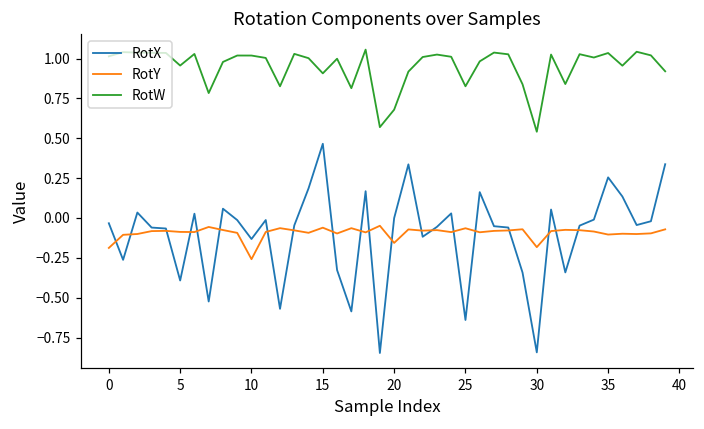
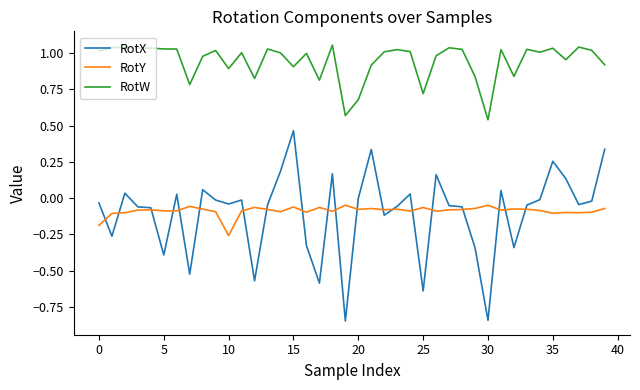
  {
    "RotX": {
      "0": -0.03,
      "5": -0.39,
-     "10": -0.13,
+     "10": -0.04,
      "15": 0.47,
      "20": 0.00,
      "25": -0.64,
      "30": -0.84,
      "35": 0.25
    },
    "RotY": {
      "0": -0.19,
      "5": -0.09,
      "10": -0.26,
      "15": -0.06,
-     "20": -0.16,
+     "20": -0.08,
      "25": -0.06,
-     "30": -0.18,
+     "30": -0.05,
      "35": -0.10
    },
    "RotW": {
-     "5": 0.96,
-     "10": 1.02,
+     "5": 1.03,
+     "10": 0.89,
      "15": 0.91,
      "20": 0.68,
-     "25": 0.83,
+     "25": 0.72,
      "30": 0.54,
      "35": 1.03
    }
  }
